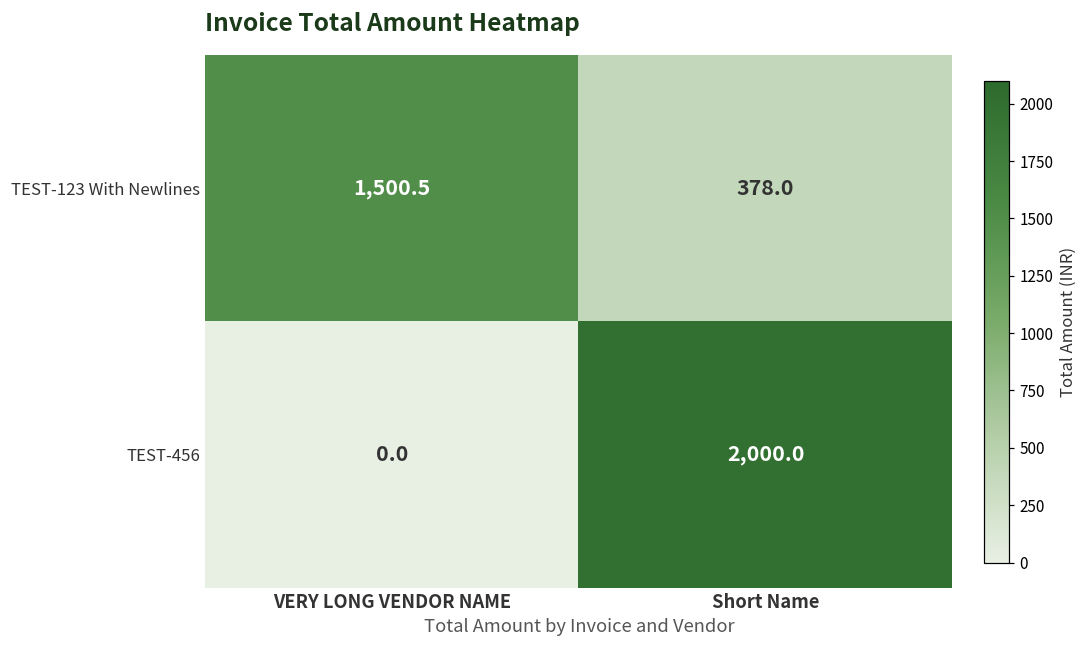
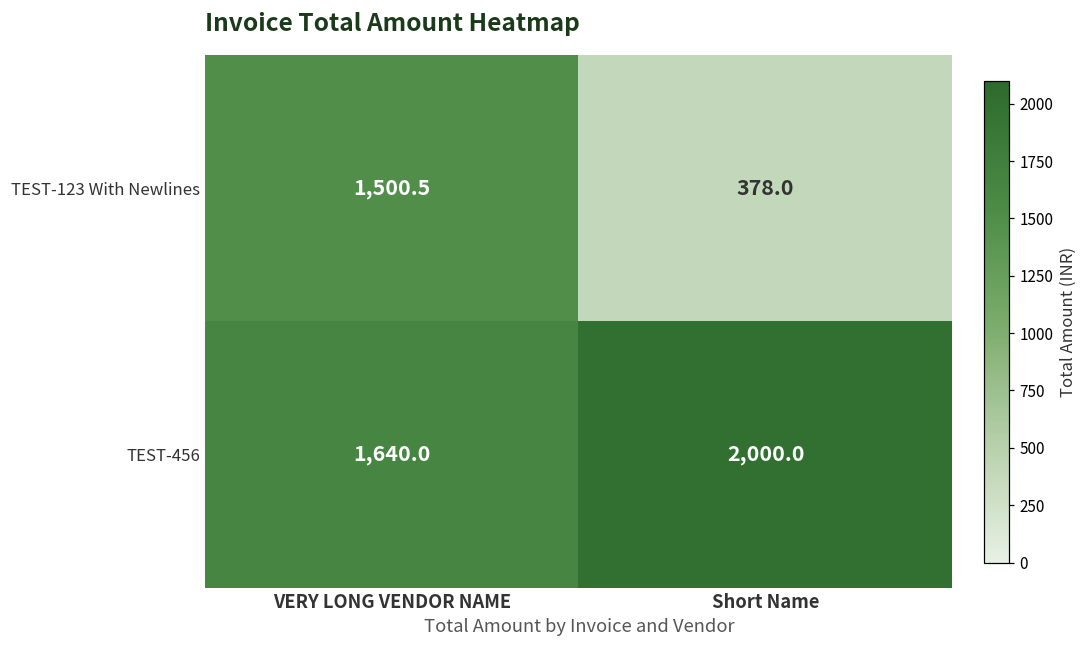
  {
    "TEST-123 With Newlines": {
      "VERY LONG VENDOR NAME": "1,500.5",
      "Short Name": "378.0"
    },
    "TEST-456": {
-     "VERY LONG VENDOR NAME": "0.0",
+     "VERY LONG VENDOR NAME": "1,640.0",
      "Short Name": "2,000.0"
    }
  }
